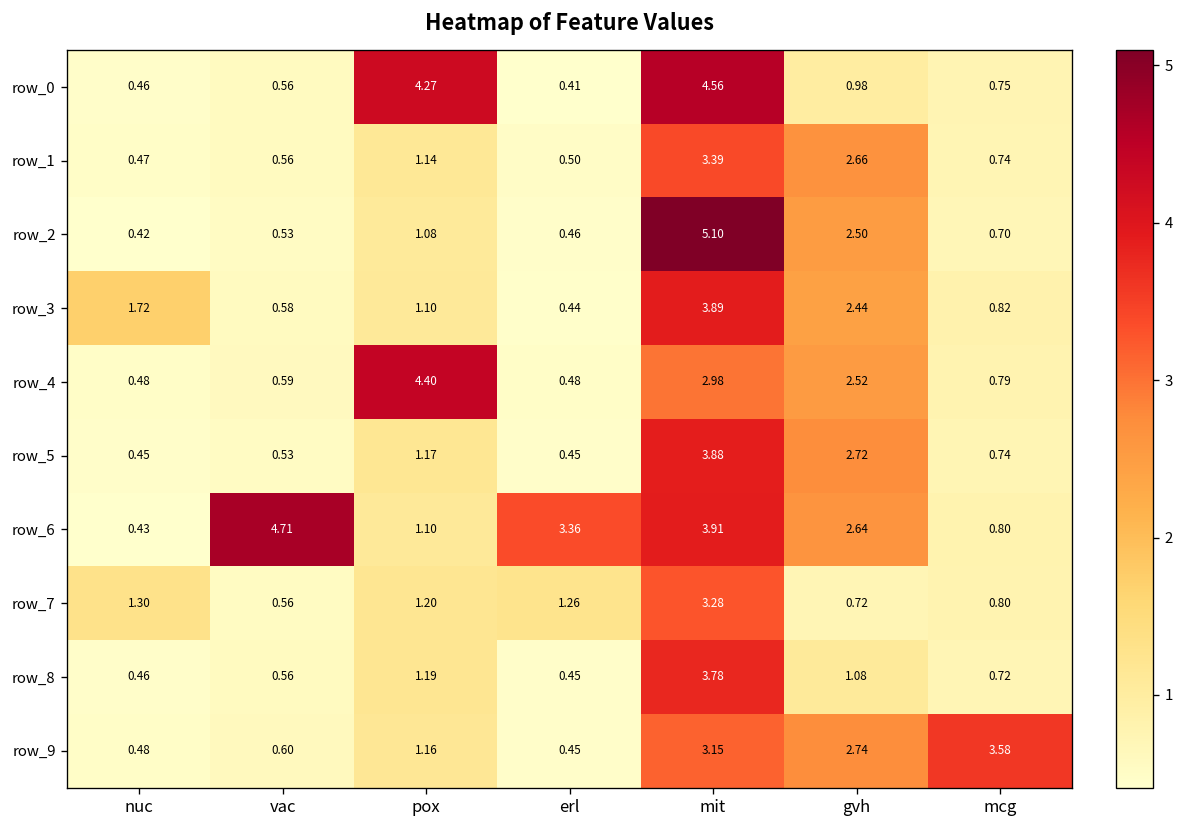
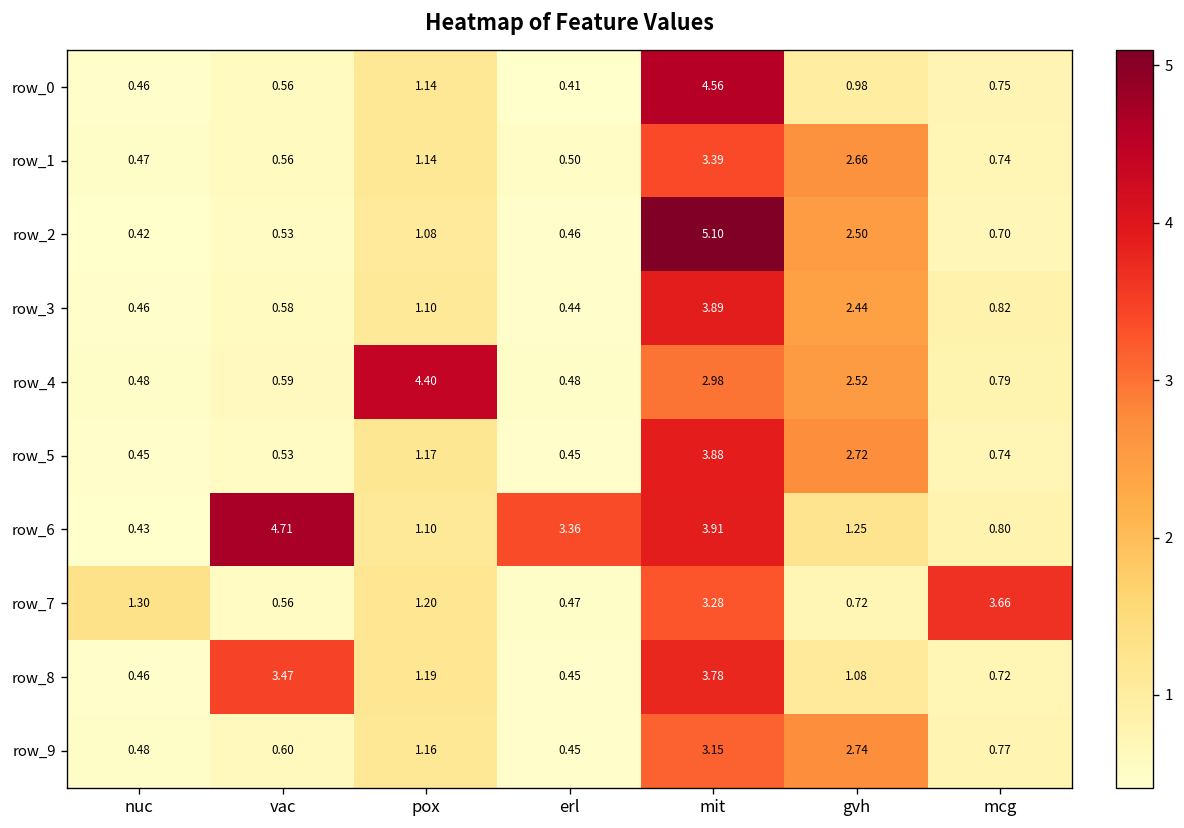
  {
    "row_0": {
      "nuc": 0.46,
      "vac": 0.56,
-     "pox": 4.27,
+     "pox": 1.14,
      "erl": 0.41,
      "mit": 4.56,
      "gvh": 0.98,
      "mcg": 0.75
    },
    "row_1": {
      "nuc": 0.47,
      "vac": 0.56,
      "pox": 1.14,
      "erl": 0.50,
      "mit": 3.39,
      "gvh": 2.66,
      "mcg": 0.74
    },
    "row_2": {
      "nuc": 0.42,
      "vac": 0.53,
      "pox": 1.08,
      "erl": 0.46,
      "mit": 5.10,
      "gvh": 2.50,
      "mcg": 0.70
    },
    "row_3": {
-     "nuc": 1.72,
+     "nuc": 0.46,
      "vac": 0.58,
      "pox": 1.10,
      "erl": 0.44,
      "mit": 3.89,
      "gvh": 2.44,
      "mcg": 0.82
    },
    "row_4": {
      "nuc": 0.48,
      "vac": 0.59,
      "pox": 4.40,
      "erl": 0.48,
      "mit": 2.98,
      "gvh": 2.52,
      "mcg": 0.79
    },
    "row_5": {
      "nuc": 0.45,
      "vac": 0.53,
      "pox": 1.17,
      "erl": 0.45,
      "mit": 3.88,
      "gvh": 2.72,
      "mcg": 0.74
    },
    "row_6": {
      "nuc": 0.43,
      "vac": 4.71,
      "pox": 1.10,
      "erl": 3.36,
      "mit": 3.91,
-     "gvh": 2.64,
+     "gvh": 1.25,
      "mcg": 0.80
    },
    "row_7": {
      "nuc": 1.30,
      "vac": 0.56,
      "pox": 1.20,
-     "erl": 1.26,
+     "erl": 0.47,
      "mit": 3.28,
      "gvh": 0.72,
-     "mcg": 0.80
+     "mcg": 3.66
    },
    "row_8": {
      "nuc": 0.46,
-     "vac": 0.56,
+     "vac": 3.47,
      "pox": 1.19,
      "erl": 0.45,
      "mit": 3.78,
      "gvh": 1.08,
      "mcg": 0.72
    },
    "row_9": {
      "nuc": 0.48,
      "vac": 0.60,
      "pox": 1.16,
      "erl": 0.45,
      "mit": 3.15,
      "gvh": 2.74,
-     "mcg": 3.58
+     "mcg": 0.77
    }
  }
